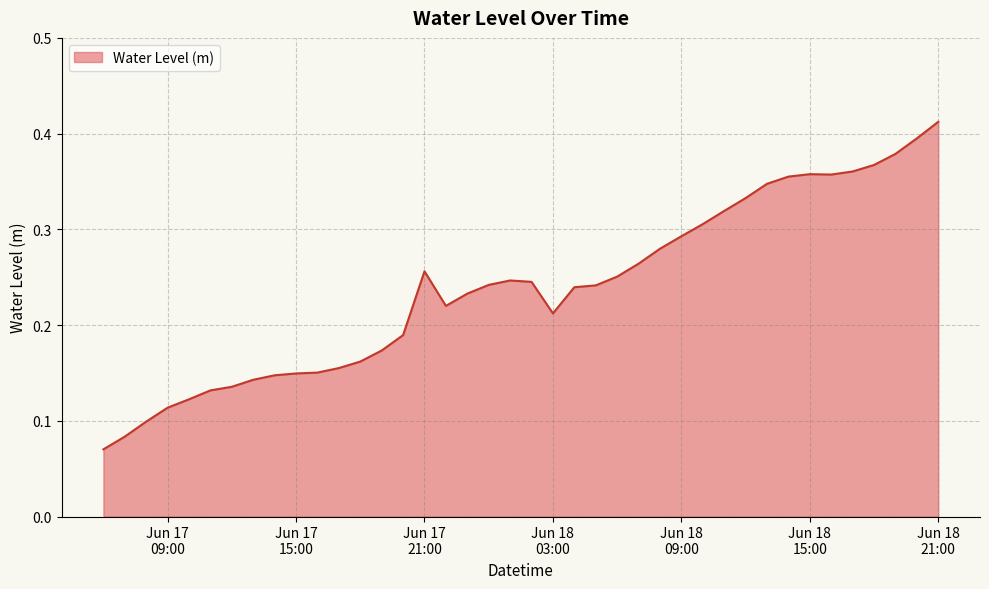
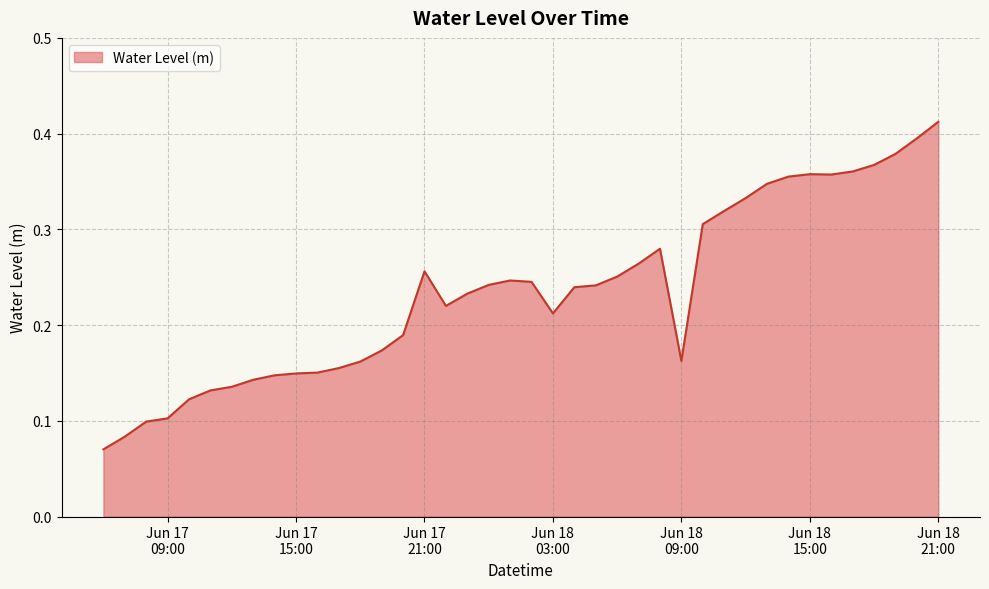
  {
-   "Jun 17 09:00": 0.11,
+   "Jun 17 09:00": 0.10,
    "Jun 17 15:00": 0.15,
    "Jun 17 21:00": 0.26,
    "Jun 18 03:00": 0.21,
-   "Jun 18 09:00": 0.29,
+   "Jun 18 09:00": 0.16,
    "Jun 18 15:00": 0.36,
    "Jun 18 21:00": 0.41
  }
